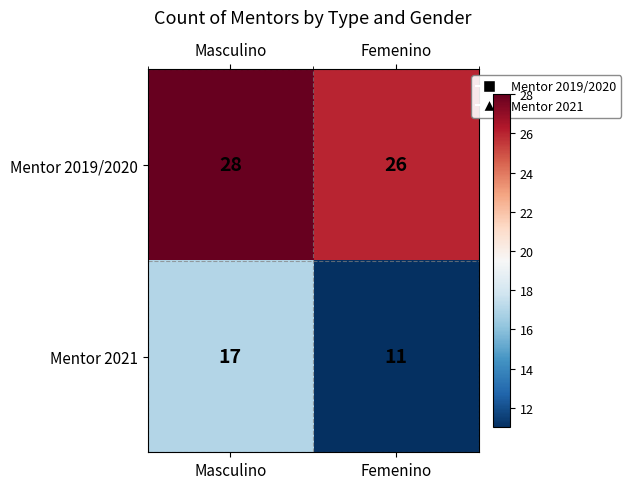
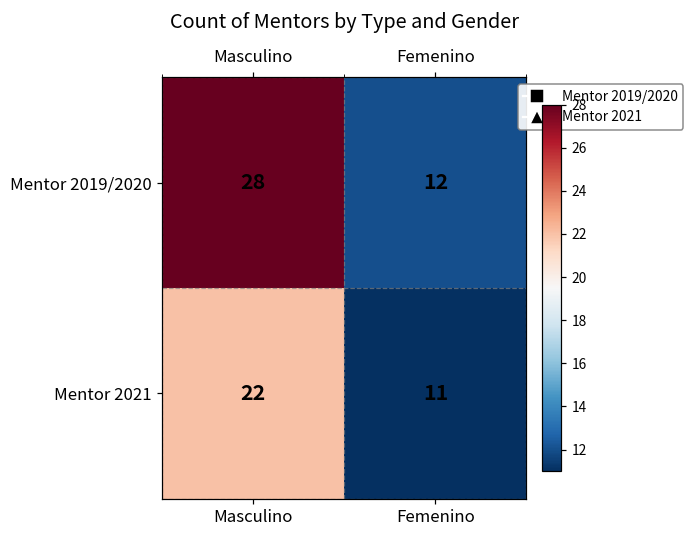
  {
    "Mentor 2019/2020": {
      "Masculino": 28,
-     "Femenino": 26
+     "Femenino": 12
    },
    "Mentor 2021": {
-     "Masculino": 17,
+     "Masculino": 22,
      "Femenino": 11
    }
  }
